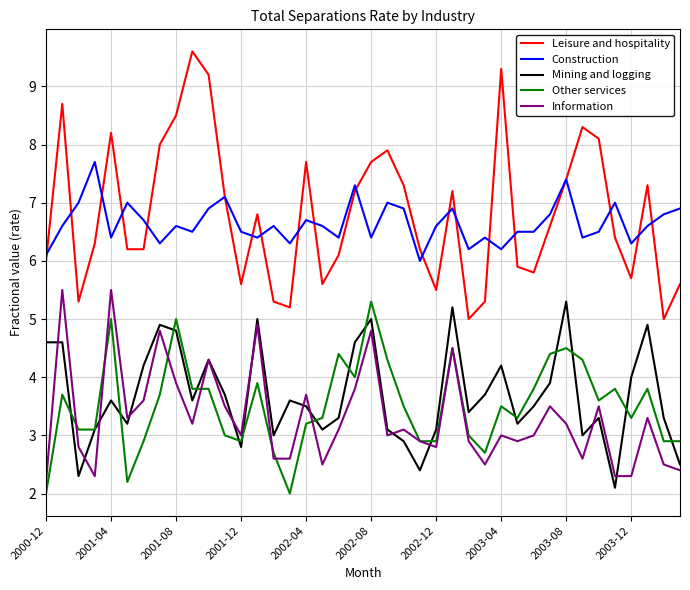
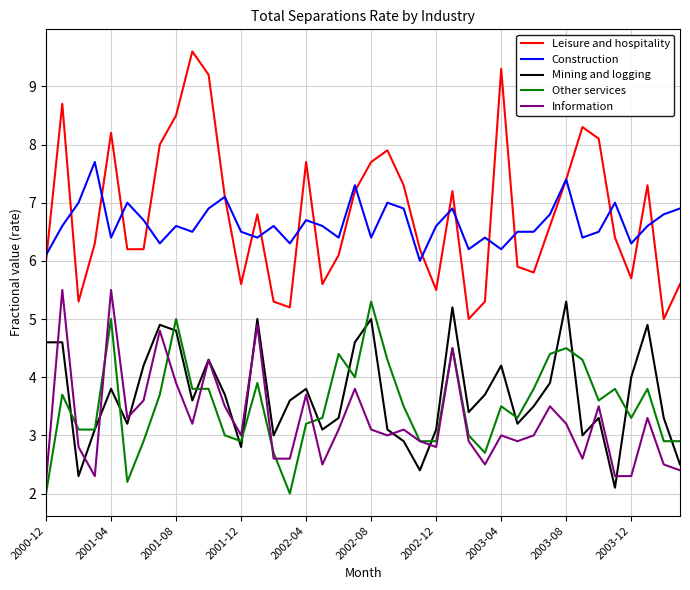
  {
    "Leisure and hospitality": {
      "2000-12": 6.0,
      "2001-04": 8.2,
      "2001-08": 8.5,
      "2001-12": 5.6,
      "2002-04": 7.7,
      "2002-08": 7.7,
      "2002-12": 5.5,
      "2003-04": 9.3,
      "2003-12": 5.7
    },
    "Construction": {
      "2000-12": 6.1,
      "2001-04": 6.4,
      "2001-08": 6.6,
      "2001-12": 6.5,
      "2002-04": 6.7,
      "2002-08": 6.4,
      "2002-12": 6.6,
      "2003-04": 6.2,
      "2003-12": 6.3
    },
    "Mining and logging": {
      "2000-12": 4.6,
-     "2001-04": 3.6,
+     "2001-04": 3.8,
      "2001-08": 4.8,
      "2001-12": 2.8,
-     "2002-04": 3.5,
+     "2002-04": 3.8,
      "2002-08": 5.0,
      "2002-12": 3.1,
      "2003-04": 4.2,
      "2003-08": 5.3,
      "2003-12": 4.0
    },
    "Other services": {
      "2000-12": 2.0,
      "2001-04": 5.0,
      "2001-08": 5.0,
      "2001-12": 2.9,
      "2002-04": 3.2,
      "2002-08": 5.3,
      "2002-12": 2.9,
      "2003-04": 3.5,
      "2003-08": 4.5,
      "2003-12": 3.3
    },
    "Information": {
      "2000-12": 2.2,
      "2001-04": 5.5,
      "2001-08": 3.9,
      "2001-12": 3.0,
      "2002-04": 3.7,
-     "2002-08": 4.8,
+     "2002-08": 3.1,
      "2002-12": 2.8,
      "2003-04": 3.0,
      "2003-08": 3.2,
      "2003-12": 2.3
    }
  }
